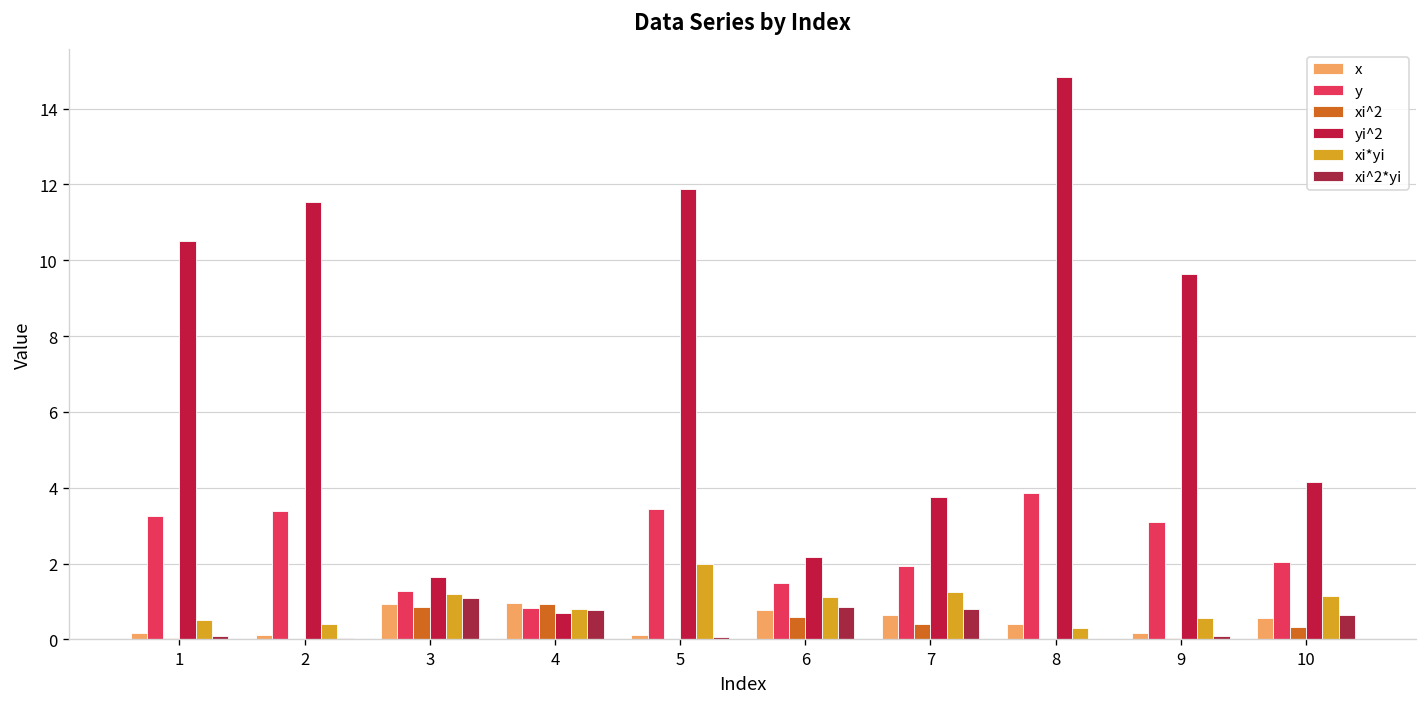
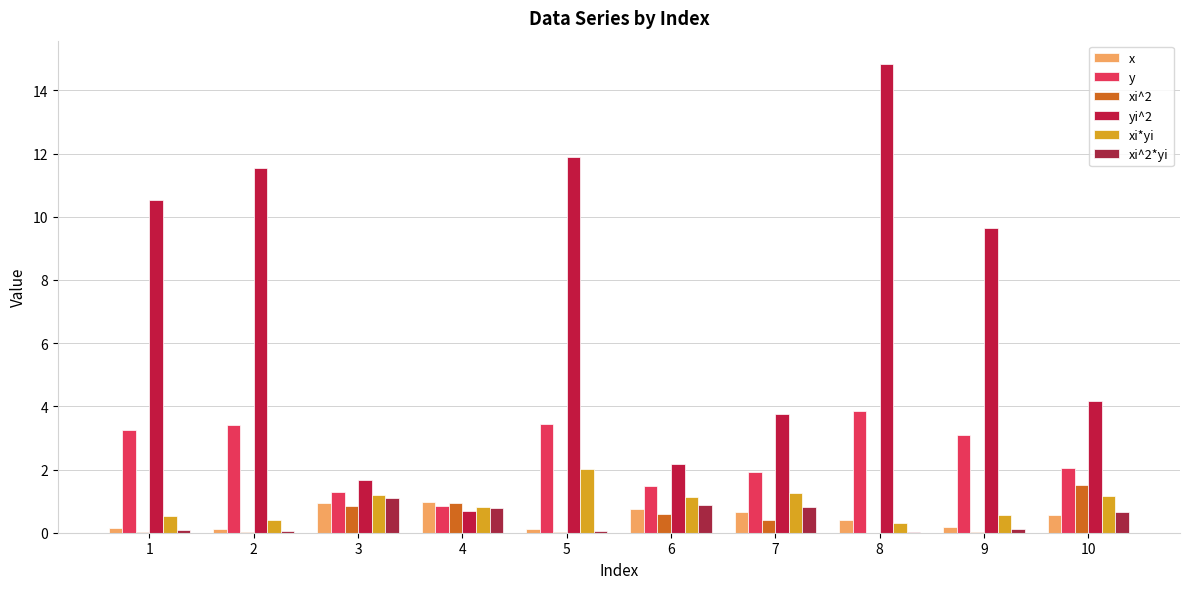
  {
    "x": {
      "1": 0.2,
      "2": 0.1,
      "3": 0.9,
      "4": 1.0,
      "5": 0.1,
      "6": 0.8,
      "7": 0.6,
      "8": 0.4,
      "9": 0.2,
      "10": 0.6
    },
    "xi^2": {
      "3": 0.9,
      "4": 0.9,
      "6": 0.6,
      "7": 0.4,
-     "10": 0.3
+     "10": 1.5
    },
    "xi*yi": {
      "1": 0.5,
      "2": 0.4,
      "3": 1.2,
      "4": 0.8,
      "5": 2.0,
      "6": 1.1,
      "7": 1.2,
      "8": 0.3,
      "9": 0.6,
      "10": 1.1
    }
  }
